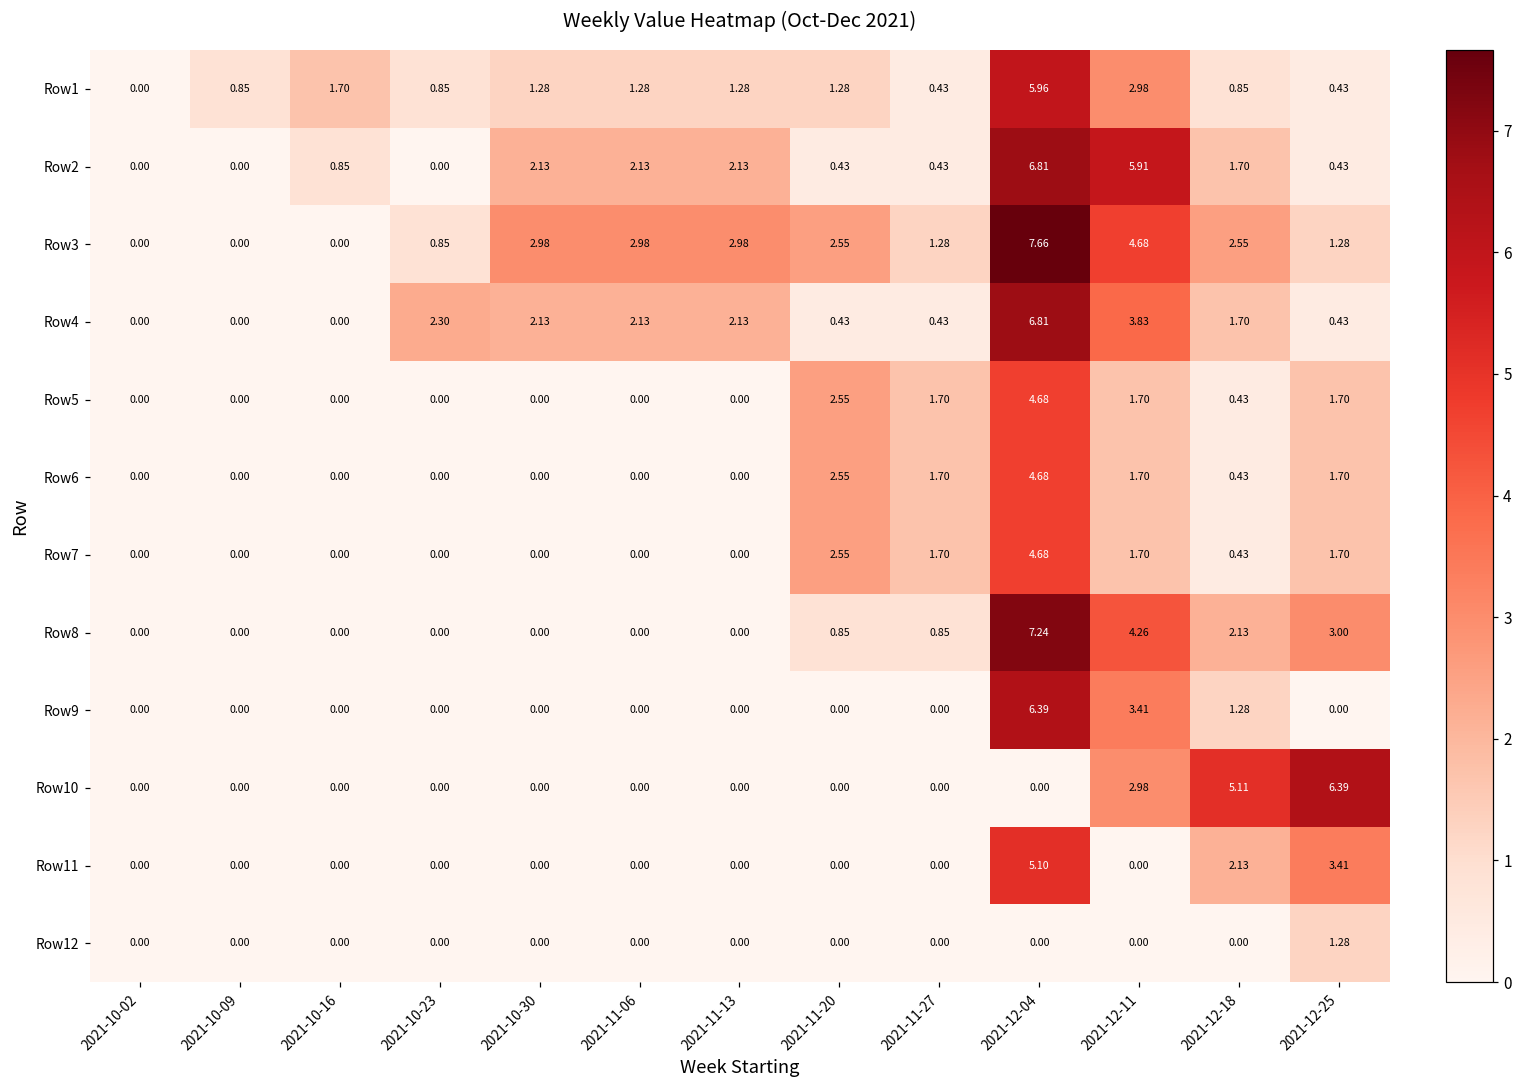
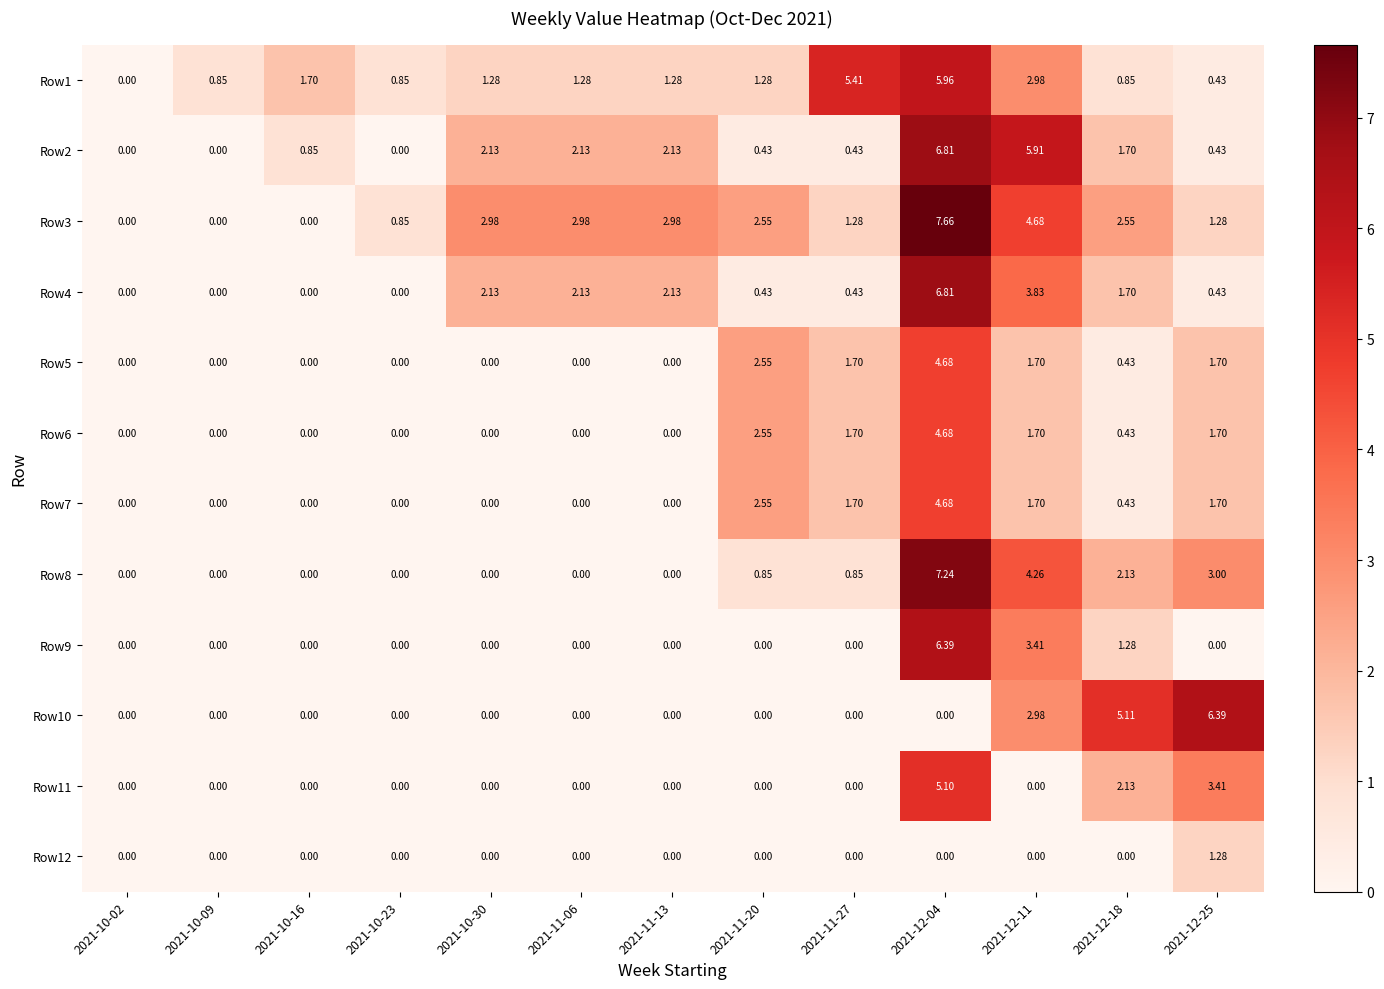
  {
    "Row1": {
      "2021-10-02": 0.00,
      "2021-10-09": 0.85,
      "2021-10-16": 1.70,
      "2021-10-23": 0.85,
      "2021-10-30": 1.28,
      "2021-11-06": 1.28,
      "2021-11-13": 1.28,
      "2021-11-20": 1.28,
-     "2021-11-27": 0.43,
+     "2021-11-27": 5.41,
      "2021-12-04": 5.96,
      "2021-12-11": 2.98,
      "2021-12-18": 0.85,
      "2021-12-25": 0.43
    },
    "Row2": {
      "2021-10-02": 0.00,
      "2021-10-09": 0.00,
      "2021-10-16": 0.85,
      "2021-10-23": 0.00,
      "2021-10-30": 2.13,
      "2021-11-06": 2.13,
      "2021-11-13": 2.13,
      "2021-11-20": 0.43,
      "2021-11-27": 0.43,
      "2021-12-04": 6.81,
      "2021-12-11": 5.91,
      "2021-12-18": 1.70,
      "2021-12-25": 0.43
    },
    "Row3": {
      "2021-10-02": 0.00,
      "2021-10-09": 0.00,
      "2021-10-16": 0.00,
      "2021-10-23": 0.85,
      "2021-10-30": 2.98,
      "2021-11-06": 2.98,
      "2021-11-13": 2.98,
      "2021-11-20": 2.55,
      "2021-11-27": 1.28,
      "2021-12-04": 7.66,
      "2021-12-11": 4.68,
      "2021-12-18": 2.55,
      "2021-12-25": 1.28
    },
    "Row4": {
      "2021-10-02": 0.00,
      "2021-10-09": 0.00,
      "2021-10-16": 0.00,
-     "2021-10-23": 2.30,
+     "2021-10-23": 0.00,
      "2021-10-30": 2.13,
      "2021-11-06": 2.13,
      "2021-11-13": 2.13,
      "2021-11-20": 0.43,
      "2021-11-27": 0.43,
      "2021-12-04": 6.81,
      "2021-12-11": 3.83,
      "2021-12-18": 1.70,
      "2021-12-25": 0.43
    },
    "Row5": {
      "2021-10-02": 0.00,
      "2021-10-09": 0.00,
      "2021-10-16": 0.00,
      "2021-10-23": 0.00,
      "2021-10-30": 0.00,
      "2021-11-06": 0.00,
      "2021-11-13": 0.00,
      "2021-11-20": 2.55,
      "2021-11-27": 1.70,
      "2021-12-04": 4.68,
      "2021-12-11": 1.70,
      "2021-12-18": 0.43,
      "2021-12-25": 1.70
    },
    "Row6": {
      "2021-10-02": 0.00,
      "2021-10-09": 0.00,
      "2021-10-16": 0.00,
      "2021-10-23": 0.00,
      "2021-10-30": 0.00,
      "2021-11-06": 0.00,
      "2021-11-13": 0.00,
      "2021-11-20": 2.55,
      "2021-11-27": 1.70,
      "2021-12-04": 4.68,
      "2021-12-11": 1.70,
      "2021-12-18": 0.43,
      "2021-12-25": 1.70
    },
    "Row7": {
      "2021-10-02": 0.00,
      "2021-10-09": 0.00,
      "2021-10-16": 0.00,
      "2021-10-23": 0.00,
      "2021-10-30": 0.00,
      "2021-11-06": 0.00,
      "2021-11-13": 0.00,
      "2021-11-20": 2.55,
      "2021-11-27": 1.70,
      "2021-12-04": 4.68,
      "2021-12-11": 1.70,
      "2021-12-18": 0.43,
      "2021-12-25": 1.70
    },
    "Row8": {
      "2021-10-02": 0.00,
      "2021-10-09": 0.00,
      "2021-10-16": 0.00,
      "2021-10-23": 0.00,
      "2021-10-30": 0.00,
      "2021-11-06": 0.00,
      "2021-11-13": 0.00,
      "2021-11-20": 0.85,
      "2021-11-27": 0.85,
      "2021-12-04": 7.24,
      "2021-12-11": 4.26,
      "2021-12-18": 2.13,
      "2021-12-25": 3.00
    },
    "Row9": {
      "2021-10-02": 0.00,
      "2021-10-09": 0.00,
      "2021-10-16": 0.00,
      "2021-10-23": 0.00,
      "2021-10-30": 0.00,
      "2021-11-06": 0.00,
      "2021-11-13": 0.00,
      "2021-11-20": 0.00,
      "2021-11-27": 0.00,
      "2021-12-04": 6.39,
      "2021-12-11": 3.41,
      "2021-12-18": 1.28,
      "2021-12-25": 0.00
    },
    "Row10": {
      "2021-10-02": 0.00,
      "2021-10-09": 0.00,
      "2021-10-16": 0.00,
      "2021-10-23": 0.00,
      "2021-10-30": 0.00,
      "2021-11-06": 0.00,
      "2021-11-13": 0.00,
      "2021-11-20": 0.00,
      "2021-11-27": 0.00,
      "2021-12-04": 0.00,
      "2021-12-11": 2.98,
      "2021-12-18": 5.11,
      "2021-12-25": 6.39
    },
    "Row11": {
      "2021-10-02": 0.00,
      "2021-10-09": 0.00,
      "2021-10-16": 0.00,
      "2021-10-23": 0.00,
      "2021-10-30": 0.00,
      "2021-11-06": 0.00,
      "2021-11-13": 0.00,
      "2021-11-20": 0.00,
      "2021-11-27": 0.00,
      "2021-12-04": 5.10,
      "2021-12-11": 0.00,
      "2021-12-18": 2.13,
      "2021-12-25": 3.41
    },
    "Row12": {
      "2021-10-02": 0.00,
      "2021-10-09": 0.00,
      "2021-10-16": 0.00,
      "2021-10-23": 0.00,
      "2021-10-30": 0.00,
      "2021-11-06": 0.00,
      "2021-11-13": 0.00,
      "2021-11-20": 0.00,
      "2021-11-27": 0.00,
      "2021-12-04": 0.00,
      "2021-12-11": 0.00,
      "2021-12-18": 0.00,
      "2021-12-25": 1.28
    }
  }
